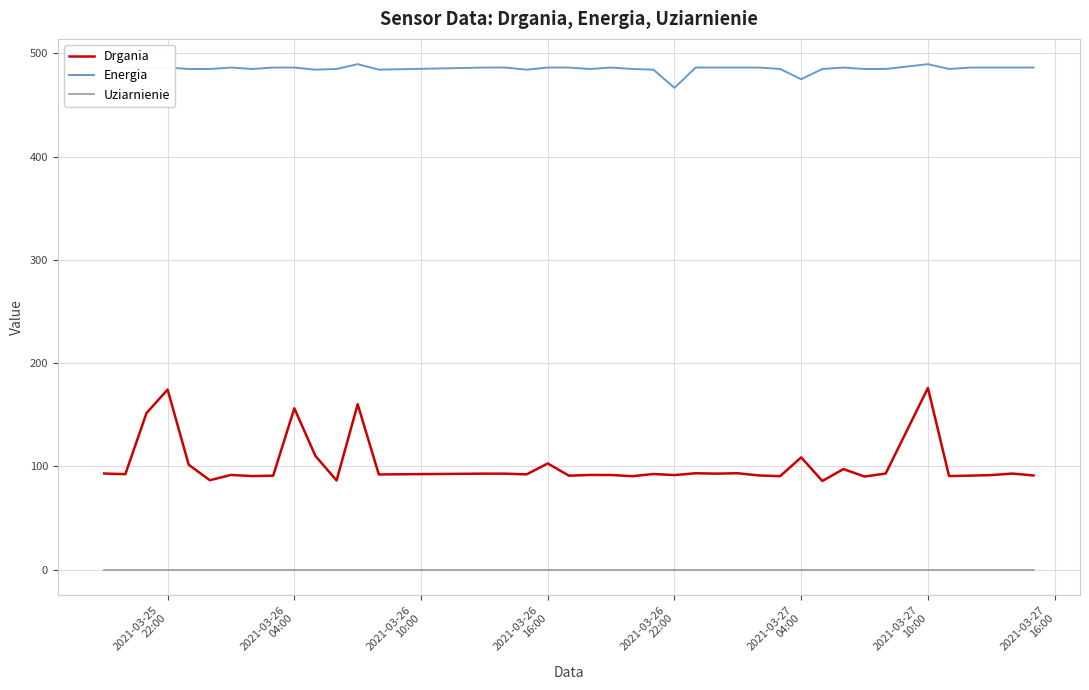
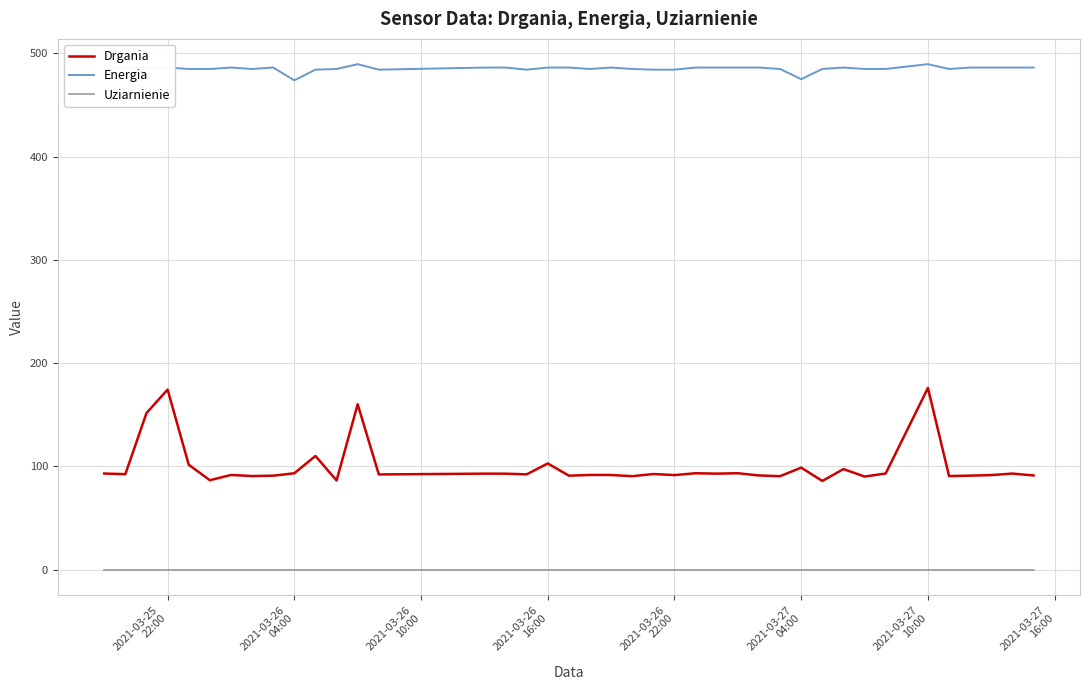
  {
    "Drgania": {
      "2021-03-25 22:00": 174,
-     "2021-03-26 04:00": 156,
+     "2021-03-26 04:00": 93,
      "2021-03-26 16:00": 103,
      "2021-03-26 22:00": 92,
-     "2021-03-27 04:00": 109,
+     "2021-03-27 04:00": 99,
      "2021-03-27 10:00": 176
    },
    "Energia": {
-     "2021-03-26 04:00": 486,
+     "2021-03-26 04:00": 474,
      "2021-03-26 16:00": 486,
-     "2021-03-26 22:00": 466,
+     "2021-03-26 22:00": 484,
      "2021-03-27 04:00": 475,
      "2021-03-27 10:00": 489
    },
    "Uziarnienie": {
      "2021-03-25 22:00": 0,
      "2021-03-26 04:00": 0,
      "2021-03-26 16:00": 0,
      "2021-03-26 22:00": 0,
      "2021-03-27 04:00": 0,
      "2021-03-27 10:00": 0
    }
  }
